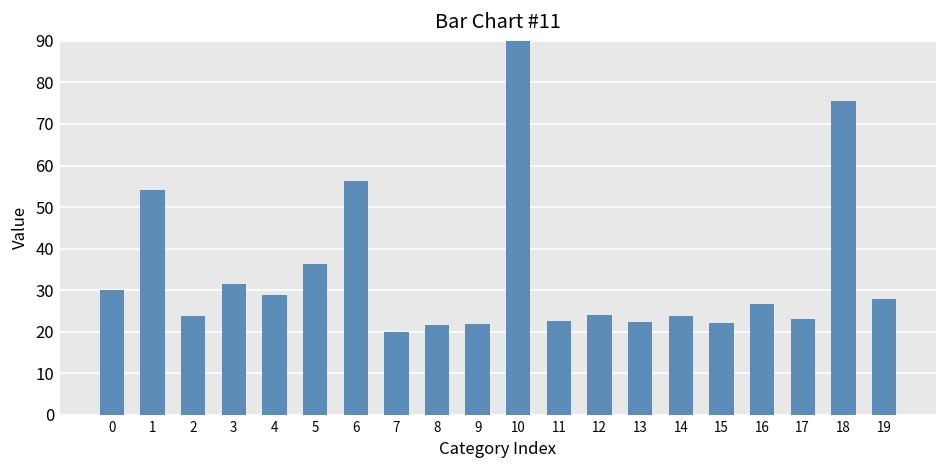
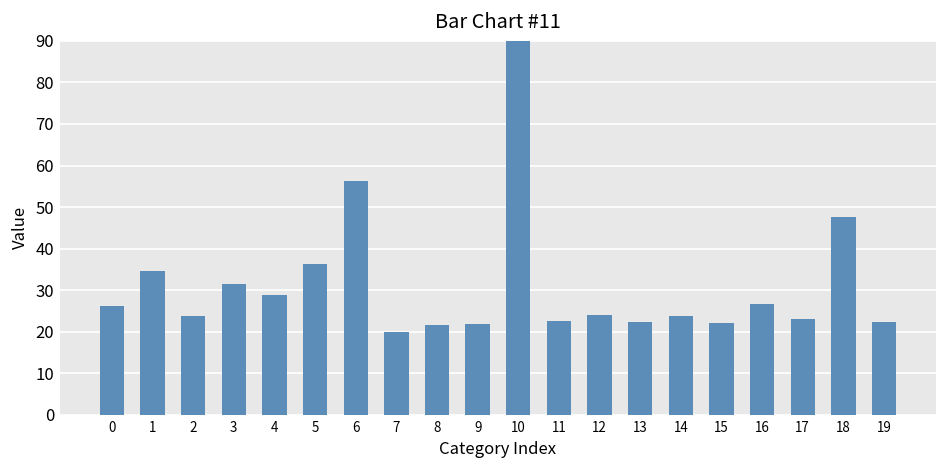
  {
-   "0": 30,
-   "1": 54,
+   "0": 26,
+   "1": 35,
    "2": 24,
    "3": 32,
    "4": 29,
    "5": 36,
    "6": 56,
    "7": 20,
    "8": 22,
    "9": 22,
    "11": 22,
    "12": 24,
    "13": 22,
    "14": 24,
    "15": 22,
    "16": 27,
    "17": 23,
-   "18": 76,
-   "19": 28
+   "18": 48,
+   "19": 22
  }
